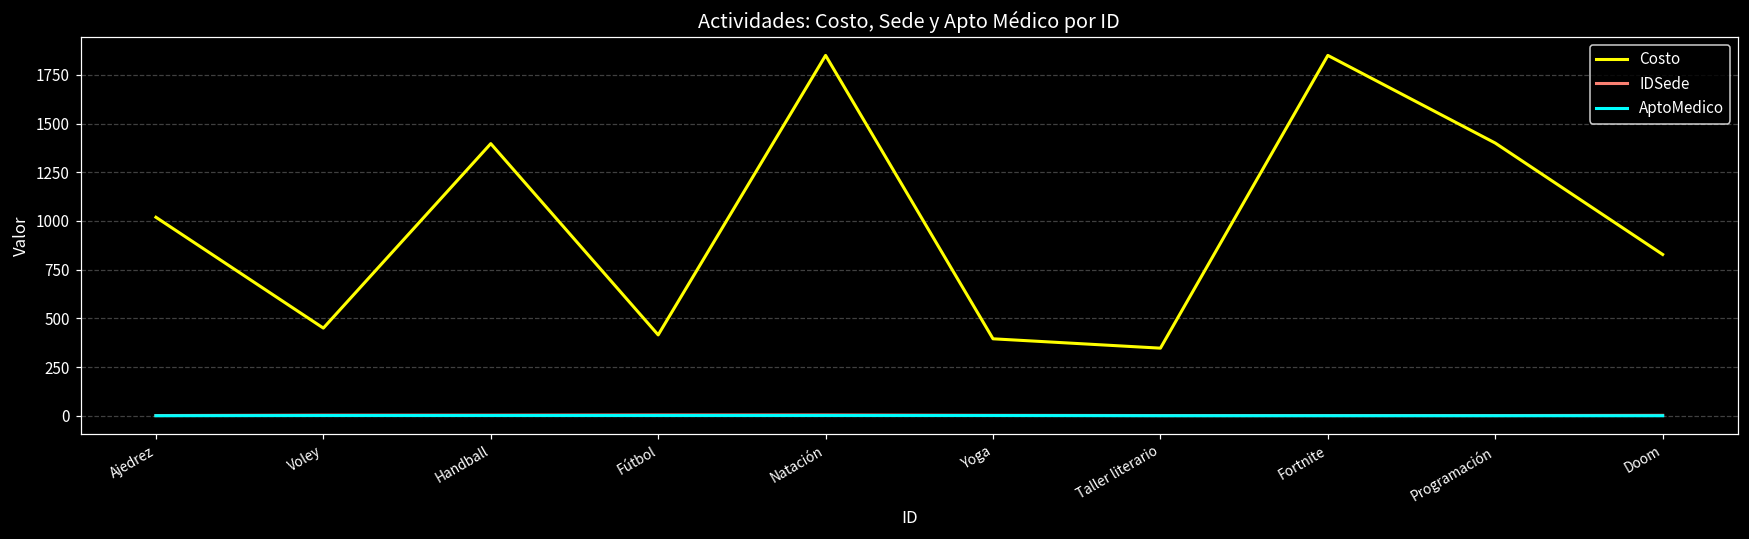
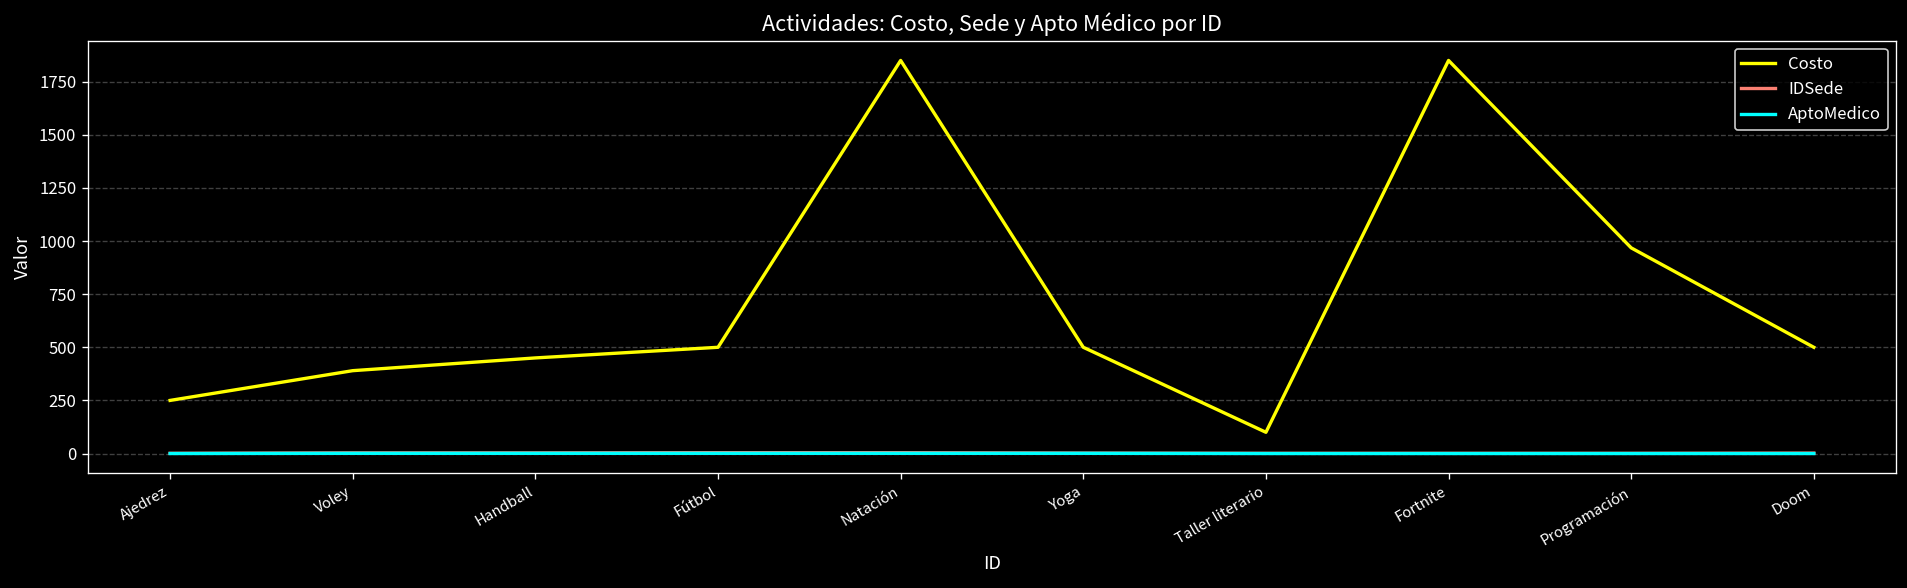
  {
    "Costo": {
-     "Ajedrez": 1020,
-     "Voley": 450,
-     "Handball": 1400,
-     "Fútbol": 420,
+     "Ajedrez": 250,
+     "Voley": 390,
+     "Handball": 450,
+     "Fútbol": 500,
      "Natación": 1850,
-     "Yoga": 400,
-     "Taller literario": 350,
+     "Yoga": 500,
+     "Taller literario": 100,
      "Fortnite": 1850,
-     "Programación": 1400,
-     "Doom": 830
+     "Programación": 970,
+     "Doom": 500
    }
  }
